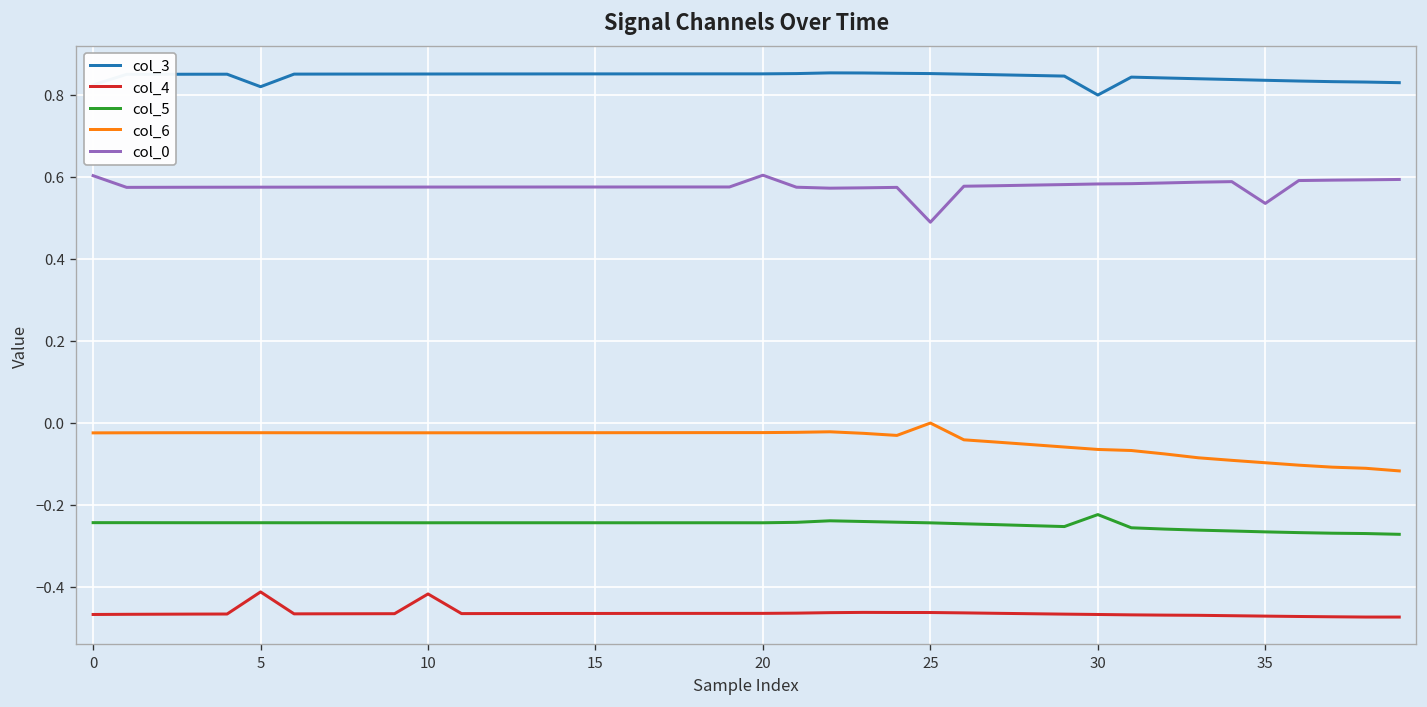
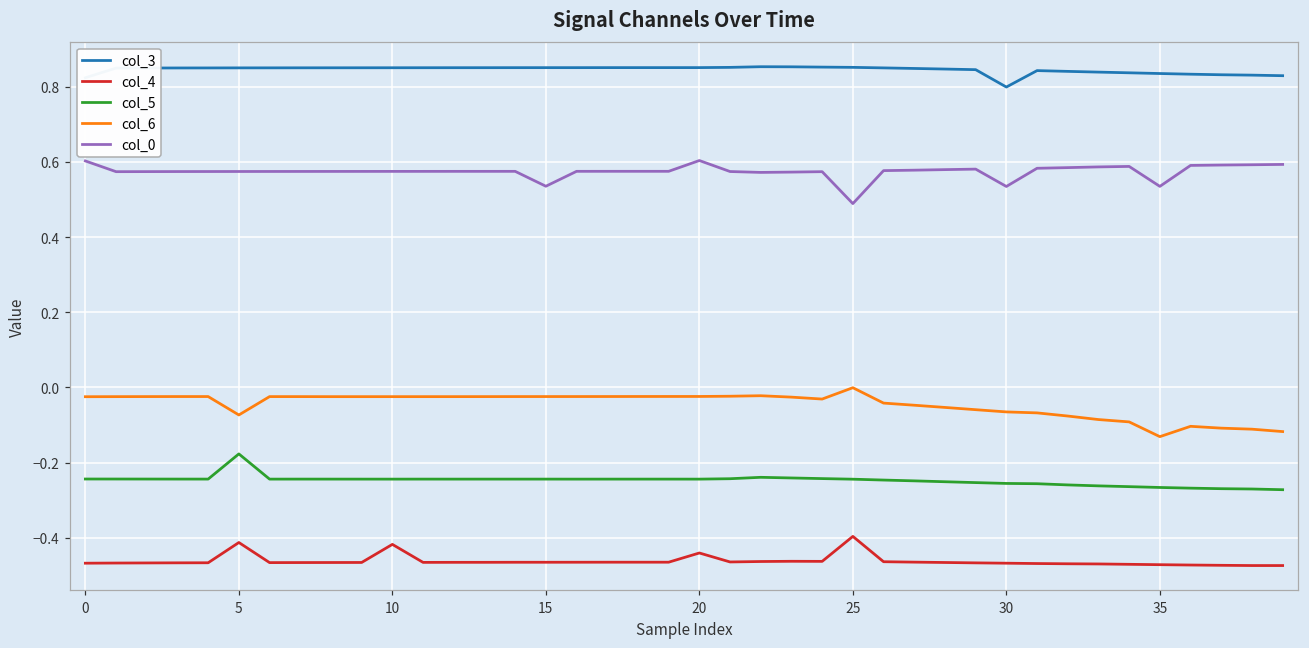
  {
    "col_3": {
-     "5": 0.82,
+     "5": 0.85,
      "10": 0.85,
      "15": 0.85,
      "20": 0.85,
      "25": 0.85,
      "30": 0.80,
      "35": 0.84
    },
    "col_4": {
      "0": -0.47,
      "5": -0.41,
      "10": -0.42,
      "15": -0.46,
-     "20": -0.46,
-     "25": -0.46,
+     "20": -0.44,
+     "25": -0.40,
      "30": -0.47,
      "35": -0.47
    },
    "col_5": {
      "0": -0.24,
-     "5": -0.24,
+     "5": -0.18,
      "10": -0.24,
      "15": -0.24,
      "20": -0.24,
      "25": -0.24,
-     "30": -0.22,
+     "30": -0.26,
      "35": -0.27
    },
    "col_6": {
      "0": -0.02,
-     "5": -0.02,
+     "5": -0.07,
      "10": -0.02,
      "15": -0.02,
      "20": -0.02,
      "25": 0.00,
      "30": -0.07,
-     "35": -0.10
+     "35": -0.13
    },
    "col_0": {
      "0": 0.60,
      "5": 0.57,
      "10": 0.57,
-     "15": 0.57,
+     "15": 0.54,
      "20": 0.60,
      "25": 0.49,
-     "30": 0.58,
+     "30": 0.53,
      "35": 0.53
    }
  }
